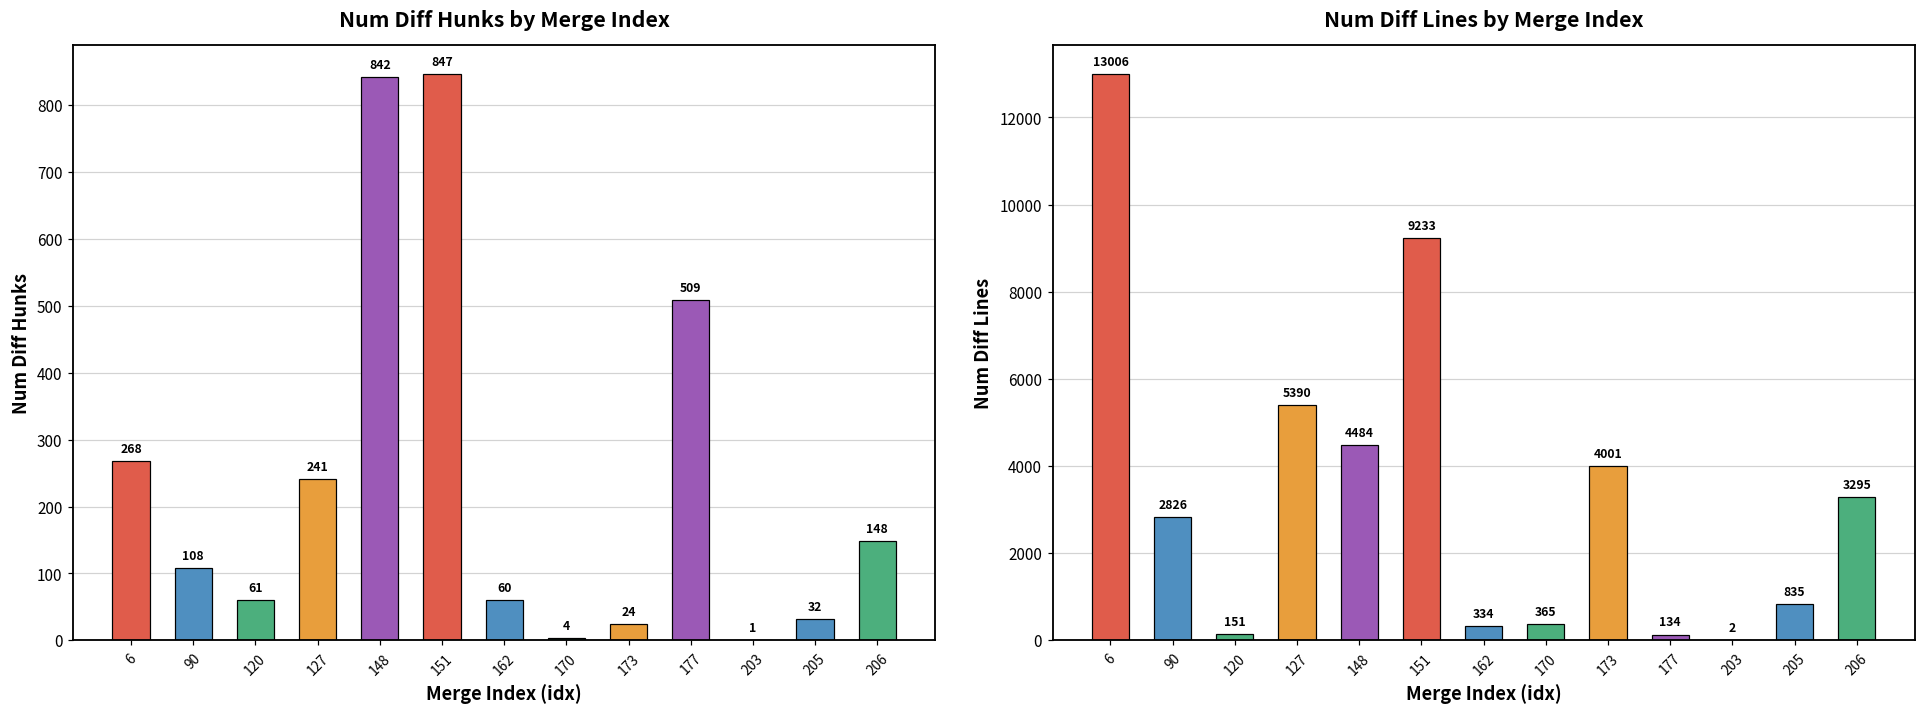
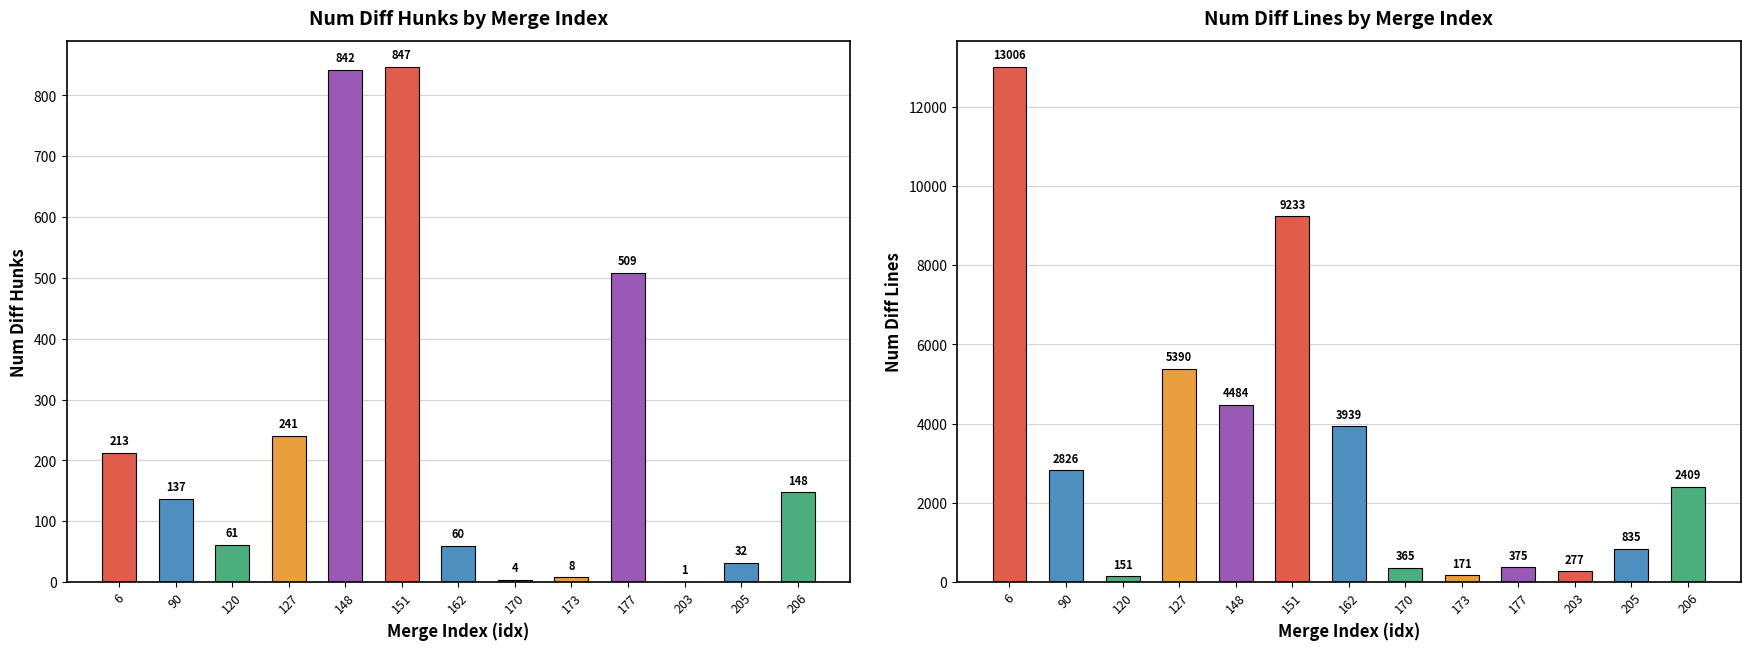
  {
    "Num Diff Hunks by Merge Index": {
-     "6": 268,
-     "90": 108,
+     "6": 213,
+     "90": 137,
      "120": 61,
      "127": 241,
      "148": 842,
      "151": 847,
      "162": 60,
      "170": 4,
-     "173": 24,
+     "173": 8,
      "177": 509,
      "203": 1,
      "205": 32,
      "206": 148
    },
    "Num Diff Lines by Merge Index": {
      "6": 13006,
      "90": 2826,
      "120": 151,
      "127": 5390,
      "148": 4484,
      "151": 9233,
-     "162": 334,
+     "162": 3939,
      "170": 365,
-     "173": 4001,
-     "177": 134,
-     "203": 2,
+     "173": 171,
+     "177": 375,
+     "203": 277,
      "205": 835,
-     "206": 3295
+     "206": 2409
    }
  }
